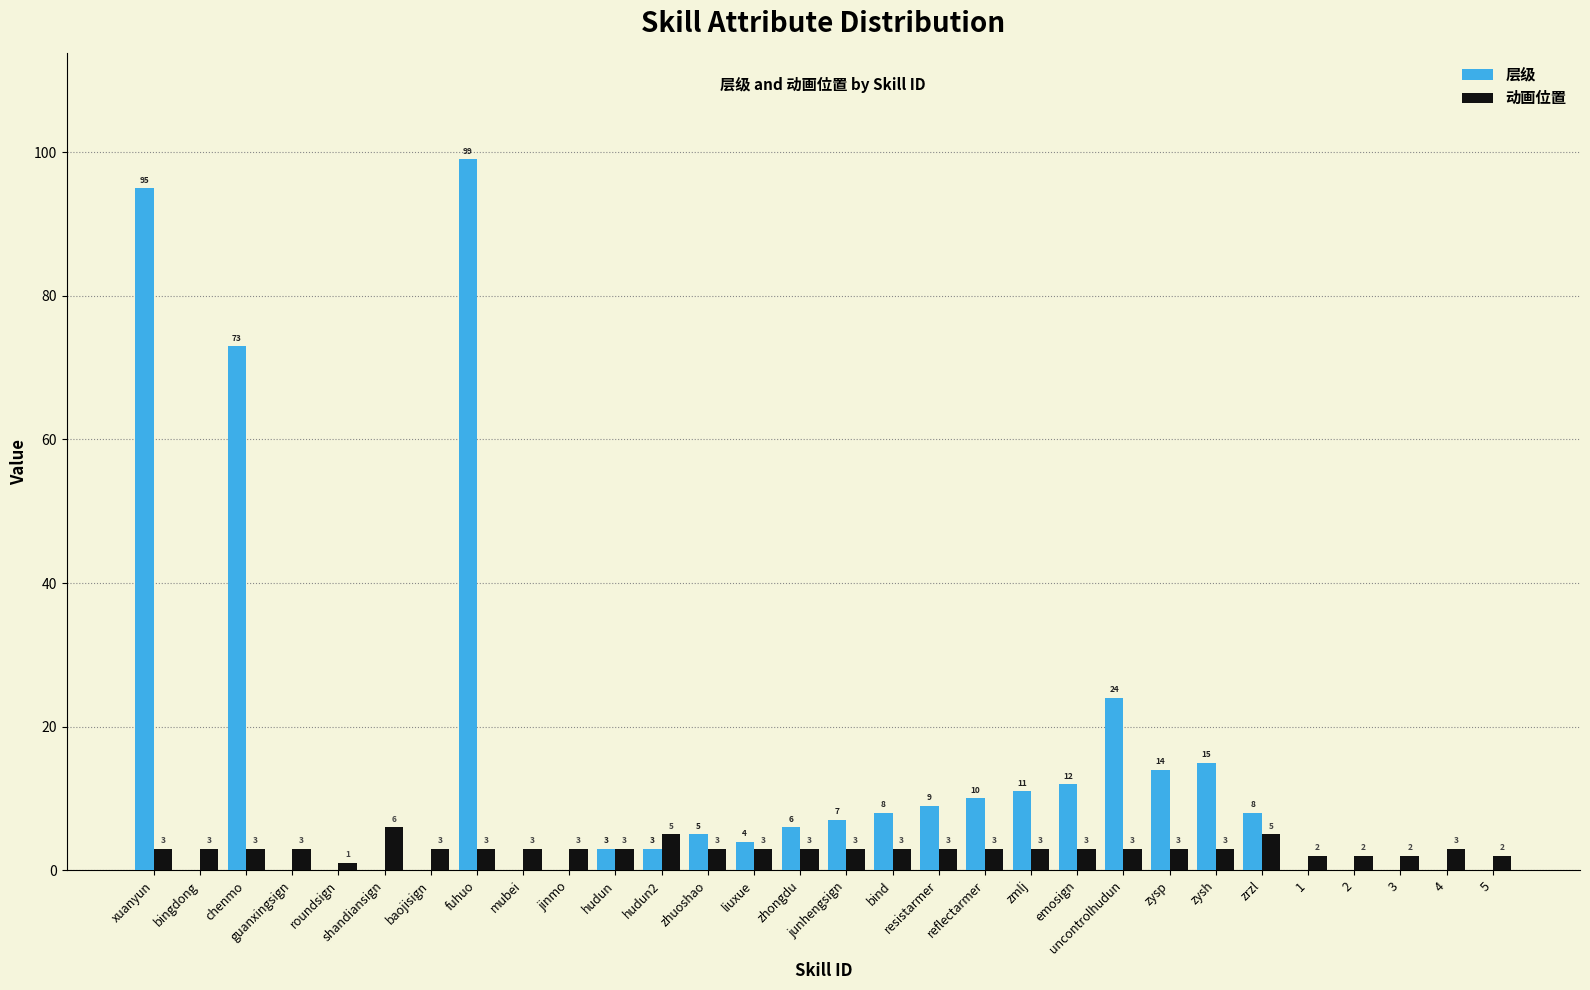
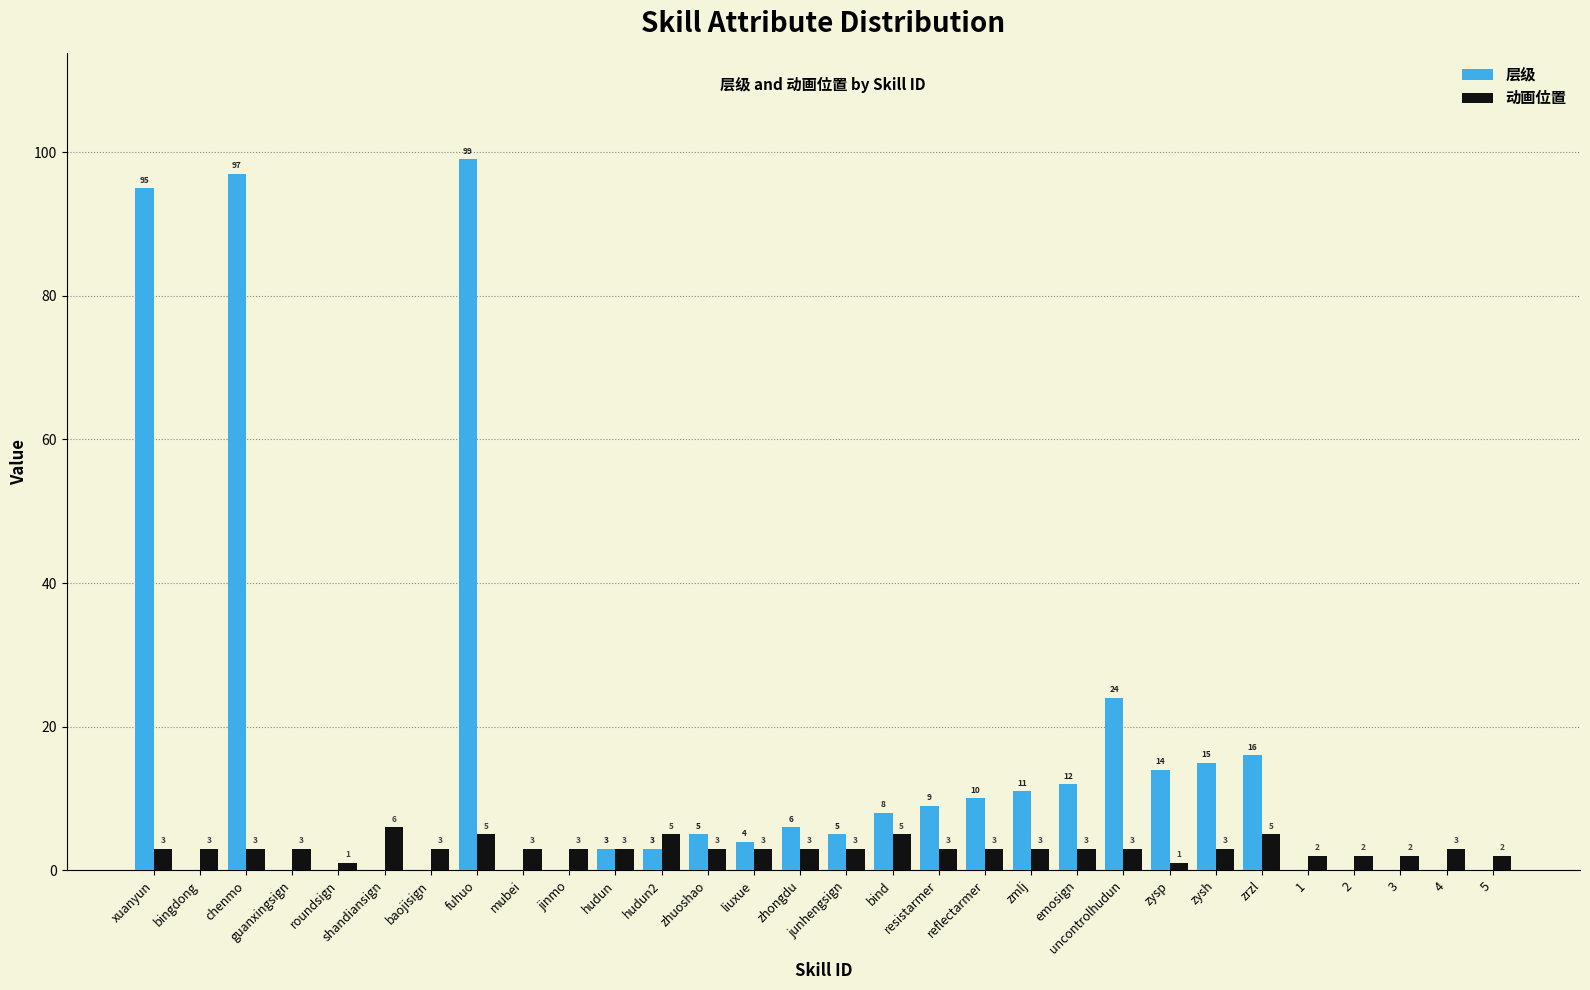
  {
    "层级": {
      "xuanyun": 95,
-     "chenmo": 73,
+     "chenmo": 97,
      "fuhuo": 99,
      "hudun": 3,
      "hudun2": 3,
      "zhuoshao": 5,
      "liuxue": 4,
      "zhongdu": 6,
-     "junhengsign": 7,
+     "junhengsign": 5,
      "bind": 8,
      "resistarmer": 9,
      "reflectarmer": 10,
      "zmlj": 11,
      "emosign": 12,
      "uncontrolhudun": 24,
      "zysp": 14,
      "zysh": 15,
-     "zrzl": 8
+     "zrzl": 16
    },
    "动画位置": {
      "xuanyun": 3,
      "bingdong": 3,
      "chenmo": 3,
      "guanxingsign": 3,
      "roundsign": 1,
      "shandiansign": 6,
      "baojisign": 3,
-     "fuhuo": 3,
+     "fuhuo": 5,
      "mubei": 3,
      "jinmo": 3,
      "hudun": 3,
      "hudun2": 5,
      "zhuoshao": 3,
      "liuxue": 3,
      "zhongdu": 3,
      "junhengsign": 3,
-     "bind": 3,
+     "bind": 5,
      "resistarmer": 3,
      "reflectarmer": 3,
      "zmlj": 3,
      "emosign": 3,
      "uncontrolhudun": 3,
-     "zysp": 3,
+     "zysp": 1,
      "zysh": 3,
      "zrzl": 5,
      "1": 2,
      "2": 2,
      "3": 2,
      "4": 3,
      "5": 2
    }
  }
